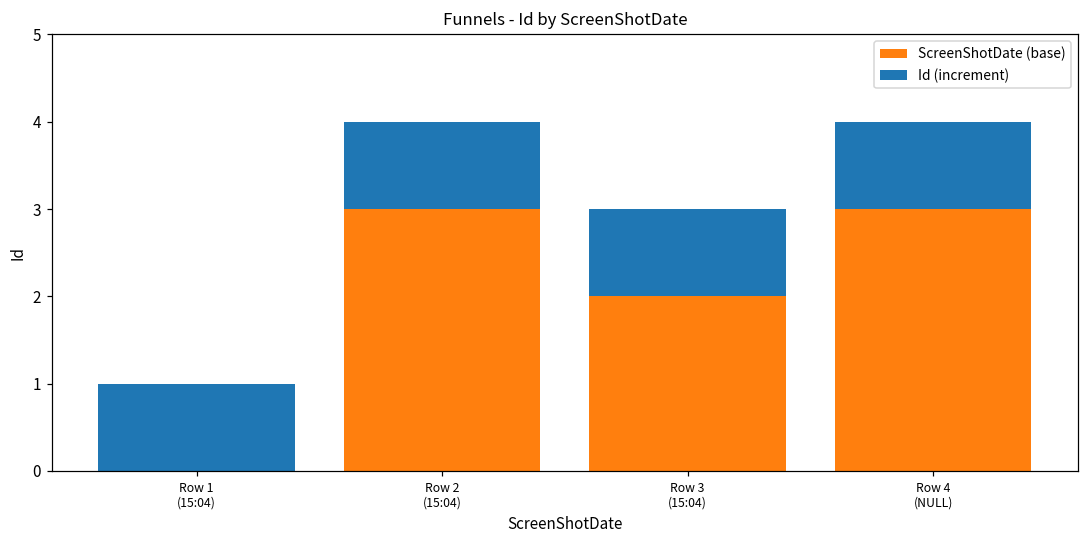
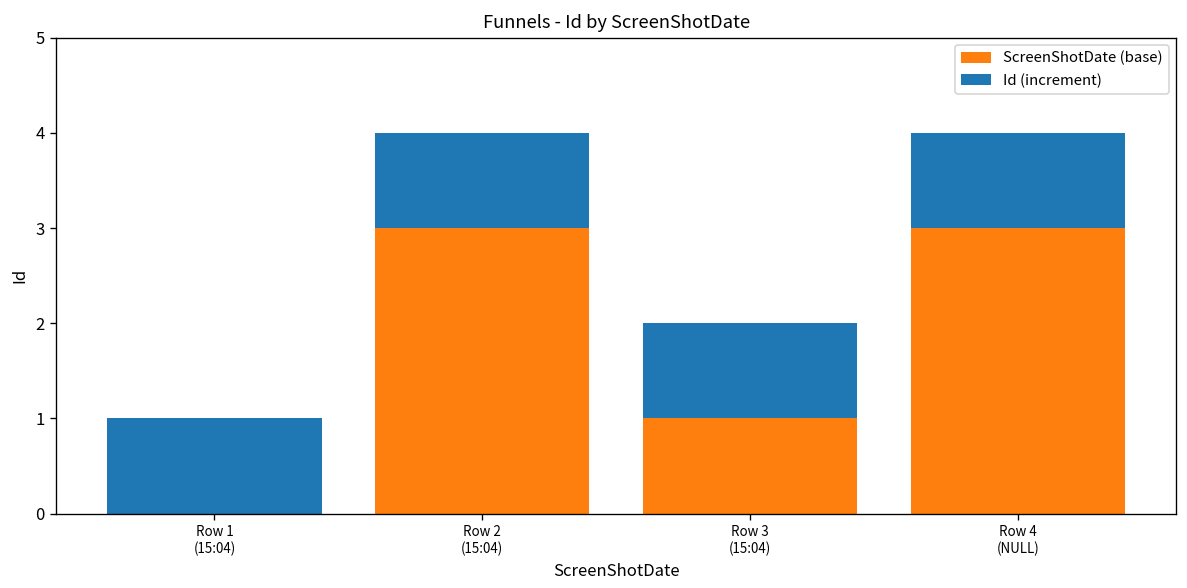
  {
    "ScreenShotDate (base)": {
      "Row 1 (15:04)": 0.0,
      "Row 2 (15:04)": 3.0,
-     "Row 3 (15:04)": 2.0,
+     "Row 3 (15:04)": 1.0,
      "Row 4 (NULL)": 3.0
    }
  }
